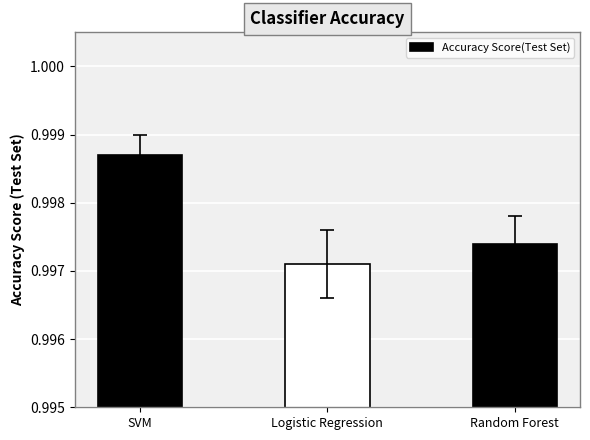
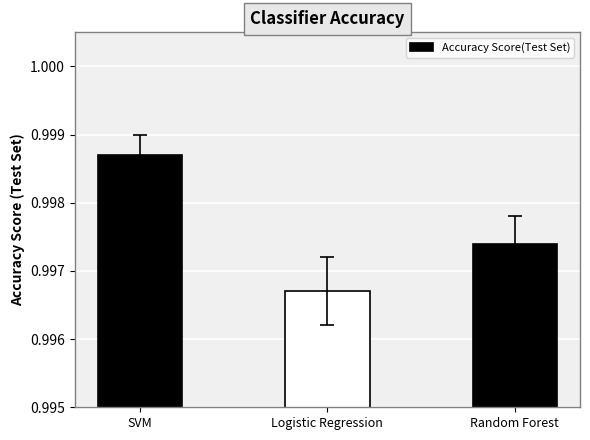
  {
    "Accuracy Score(Test Set)": {
      "SVM": 0.9987,
-     "Logistic Regression": 0.9971,
+     "Logistic Regression": 0.9967,
      "Random Forest": 0.9974
    }
  }
